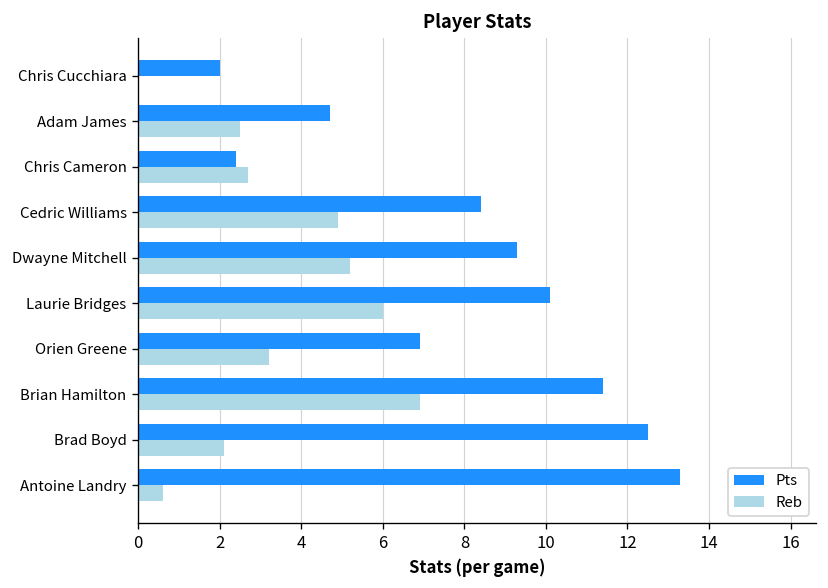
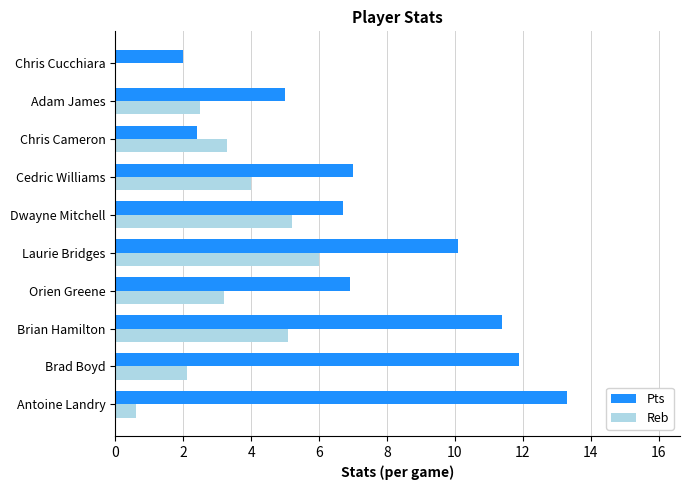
  {
    "Pts": {
      "Chris Cucchiara": 2.0,
-     "Adam James": 4.7,
+     "Adam James": 5.0,
      "Chris Cameron": 2.4,
-     "Cedric Williams": 8.4,
-     "Dwayne Mitchell": 9.3,
+     "Cedric Williams": 7.0,
+     "Dwayne Mitchell": 6.7,
      "Laurie Bridges": 10.1,
      "Orien Greene": 6.9,
      "Brian Hamilton": 11.4,
-     "Brad Boyd": 12.5,
+     "Brad Boyd": 11.9,
      "Antoine Landry": 13.3
    },
    "Reb": {
      "Chris Cucchiara": 0.0,
      "Adam James": 2.5,
-     "Chris Cameron": 2.7,
-     "Cedric Williams": 4.9,
+     "Chris Cameron": 3.3,
+     "Cedric Williams": 4.0,
      "Dwayne Mitchell": 5.2,
      "Laurie Bridges": 6.0,
      "Orien Greene": 3.2,
-     "Brian Hamilton": 6.9,
+     "Brian Hamilton": 5.1,
      "Brad Boyd": 2.1,
      "Antoine Landry": 0.6
    }
  }
